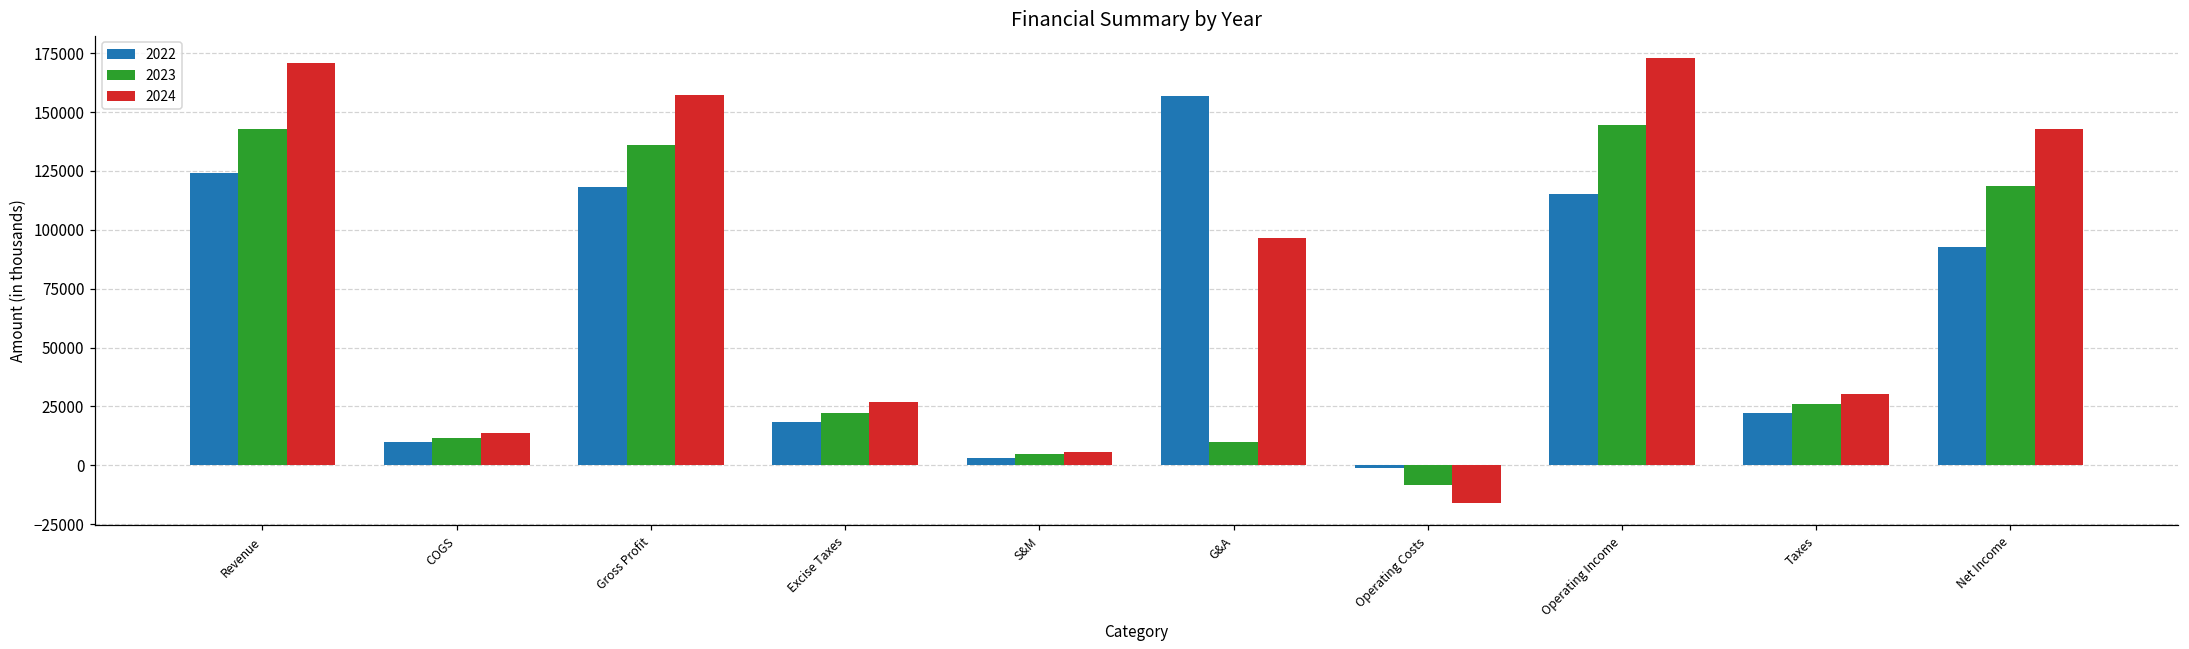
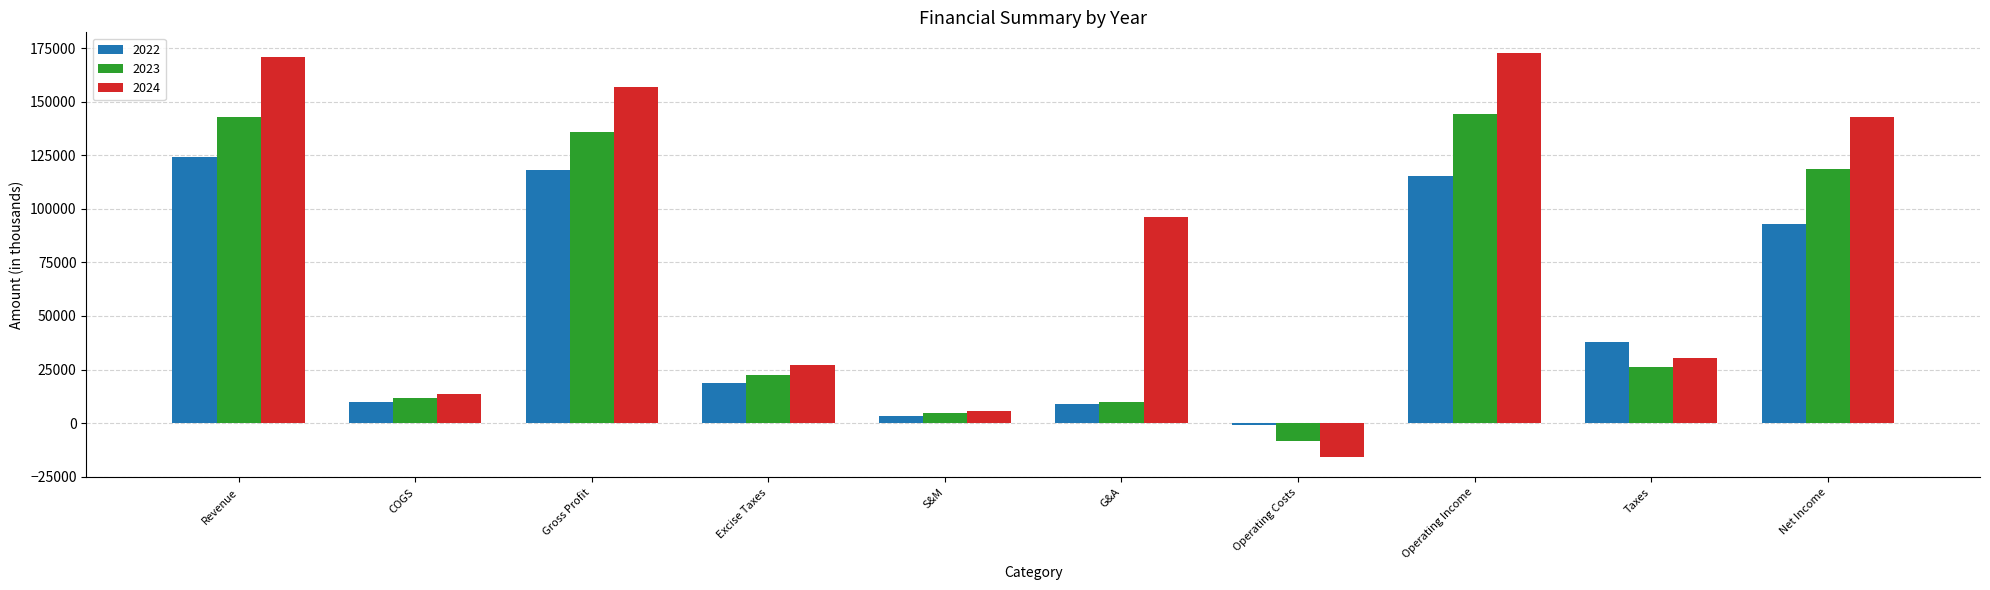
  {
    "2022": {
      "Revenue": 124000,
      "COGS": 10000,
      "Gross Profit": 118000,
      "Excise Taxes": 18000,
      "S&M": 3000,
-     "G&A": 157000,
+     "G&A": 9000,
      "Operating Income": 115000,
-     "Taxes": 22000,
+     "Taxes": 38000,
      "Net Income": 93000
    },
    "2023": {
      "Revenue": 143000,
      "COGS": 12000,
      "Gross Profit": 136000,
      "Excise Taxes": 22000,
      "S&M": 5000,
      "G&A": 10000,
      "Operating Costs": -8000,
      "Operating Income": 145000,
      "Taxes": 26000,
      "Net Income": 118000
    },
    "2024": {
      "Revenue": 171000,
      "COGS": 14000,
      "Gross Profit": 157000,
      "Excise Taxes": 27000,
      "S&M": 6000,
      "G&A": 96000,
      "Operating Costs": -16000,
      "Operating Income": 173000,
      "Taxes": 30000,
      "Net Income": 143000
    }
  }
